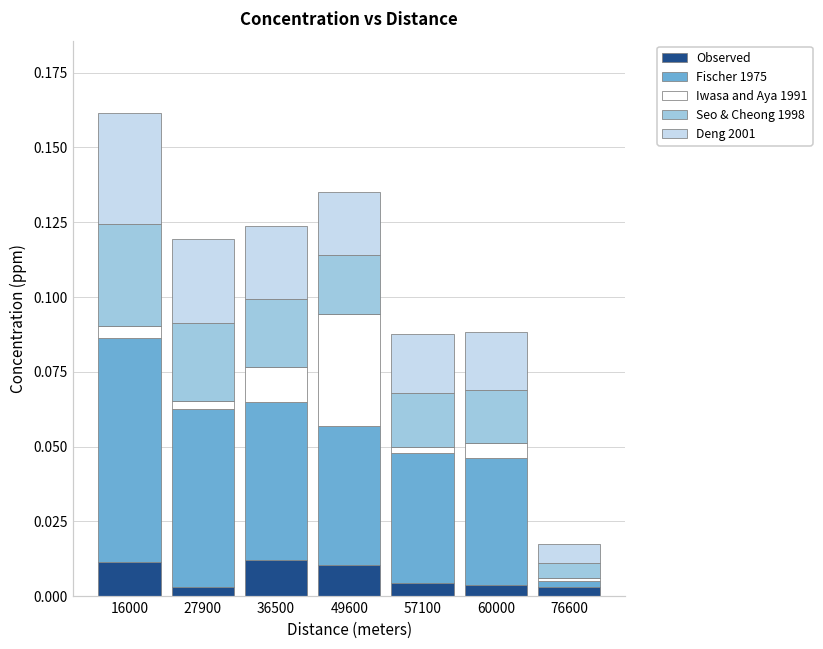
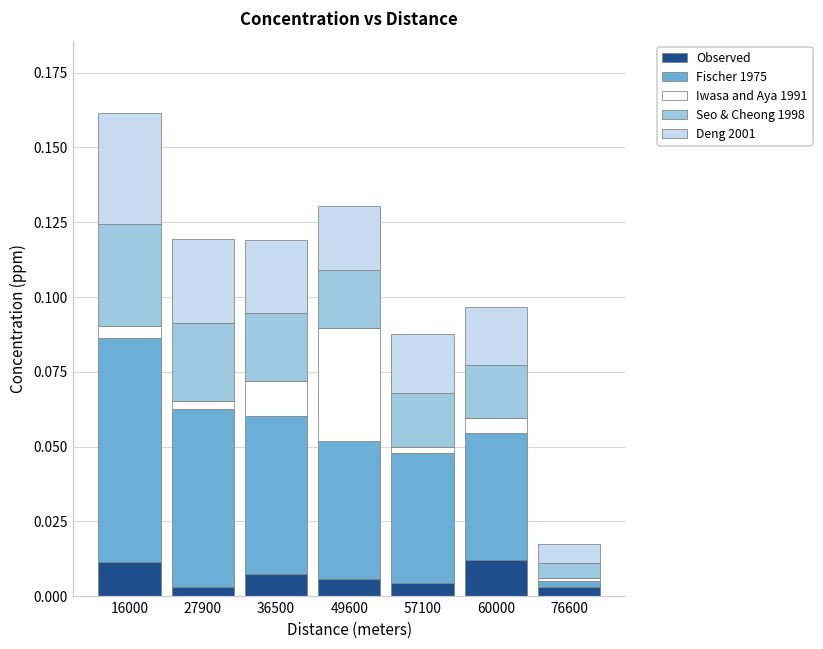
  {
    "Observed": {
      "16000": 0.011,
      "27900": 0.003,
-     "36500": 0.012,
-     "49600": 0.011,
+     "36500": 0.007,
+     "49600": 0.006,
      "57100": 0.004,
-     "60000": 0.004,
+     "60000": 0.012,
      "76600": 0.003
    },
    "Iwasa and Aya 1991": {
      "16000": 0.004,
      "27900": 0.003,
      "36500": 0.012,
      "49600": 0.038,
      "57100": 0.002,
      "60000": 0.005,
      "76600": 0.001
    }
  }
